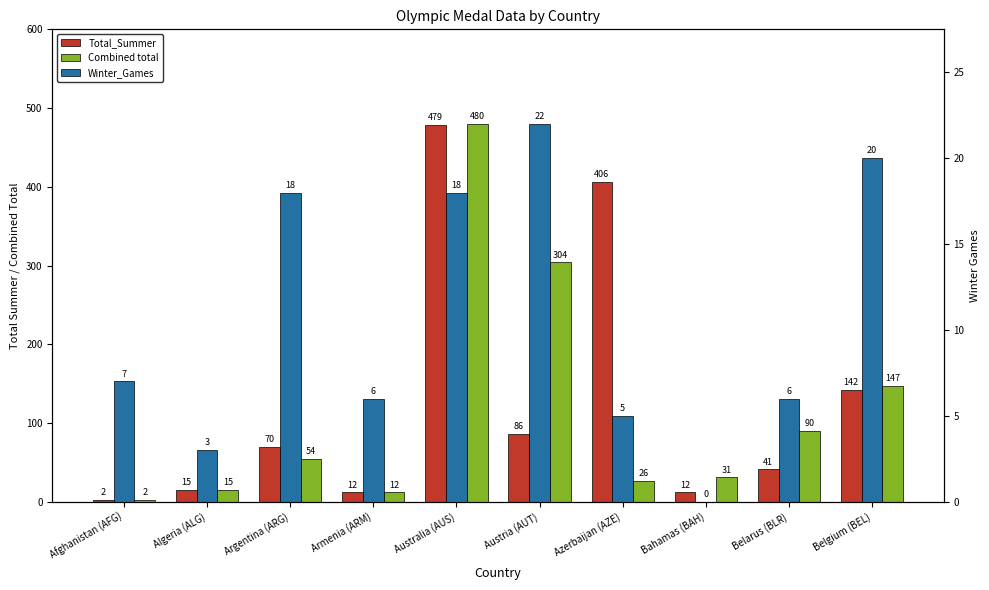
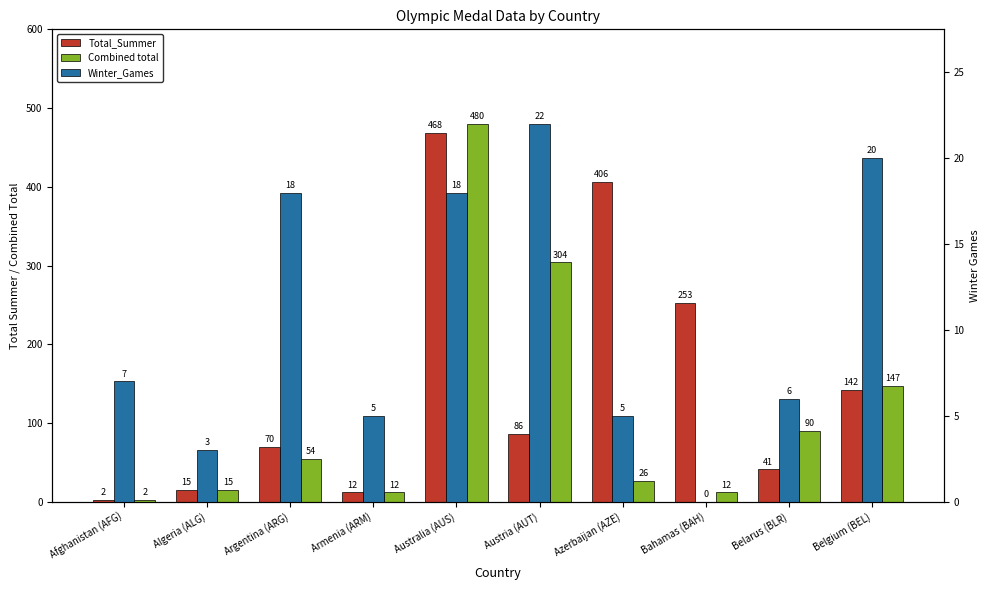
  {
    "Total_Summer": {
      "Afghanistan (AFG)": 2,
      "Algeria (ALG)": 15,
      "Argentina (ARG)": 70,
      "Armenia (ARM)": 12,
-     "Australia (AUS)": 479,
+     "Australia (AUS)": 468,
      "Austria (AUT)": 86,
      "Azerbaijan (AZE)": 406,
-     "Bahamas (BAH)": 12,
+     "Bahamas (BAH)": 253,
      "Belarus (BLR)": 41,
      "Belgium (BEL)": 142
    },
    "Combined total": {
      "Afghanistan (AFG)": 2,
      "Algeria (ALG)": 15,
      "Argentina (ARG)": 54,
      "Armenia (ARM)": 12,
      "Australia (AUS)": 480,
      "Austria (AUT)": 304,
      "Azerbaijan (AZE)": 26,
-     "Bahamas (BAH)": 31,
+     "Bahamas (BAH)": 12,
      "Belarus (BLR)": 90,
      "Belgium (BEL)": 147
    },
    "Winter_Games": {
      "Afghanistan (AFG)": 7,
      "Algeria (ALG)": 3,
      "Argentina (ARG)": 18,
-     "Armenia (ARM)": 6,
+     "Armenia (ARM)": 5,
      "Australia (AUS)": 18,
      "Austria (AUT)": 22,
      "Azerbaijan (AZE)": 5,
      "Bahamas (BAH)": 0,
      "Belarus (BLR)": 6,
      "Belgium (BEL)": 20
    }
  }
